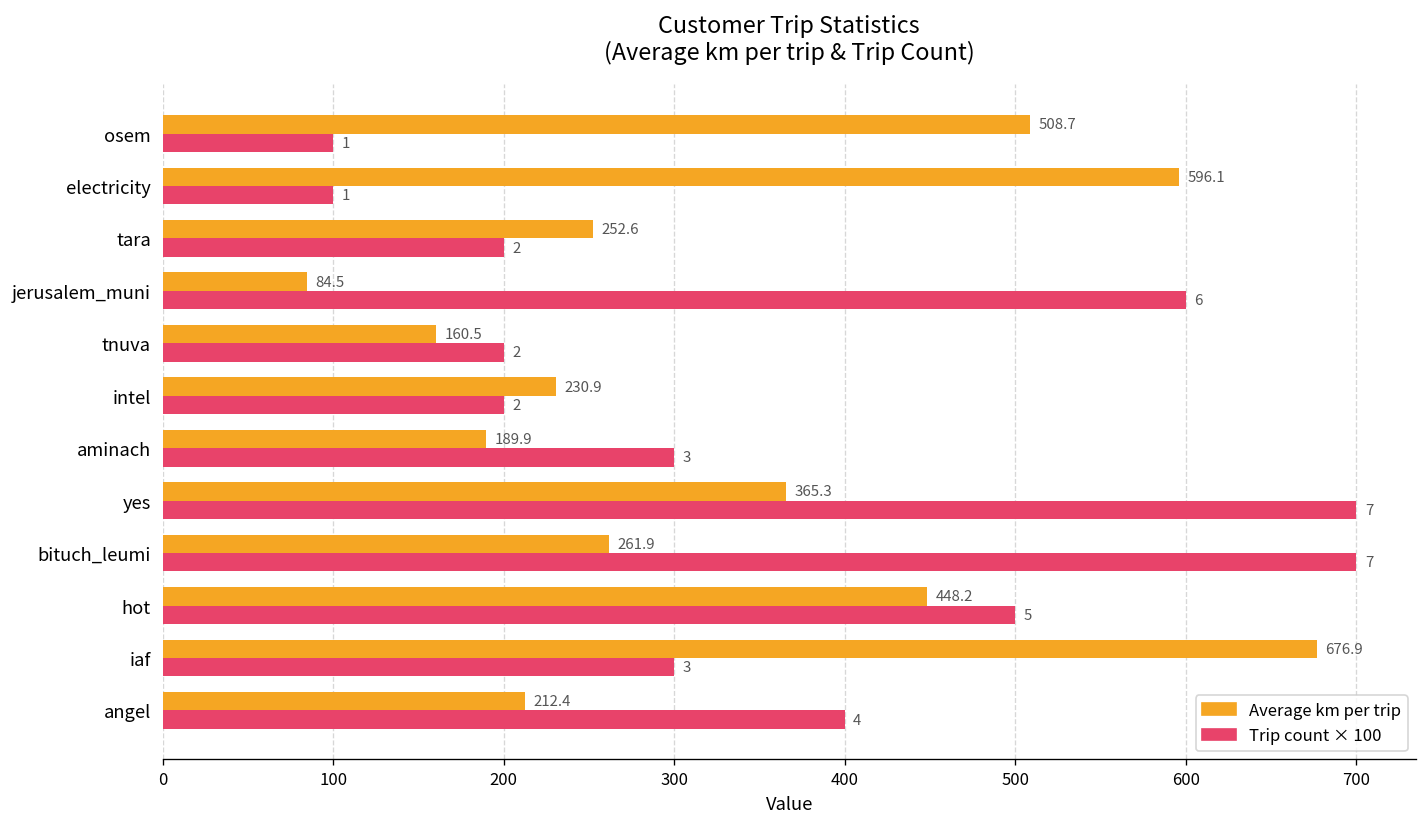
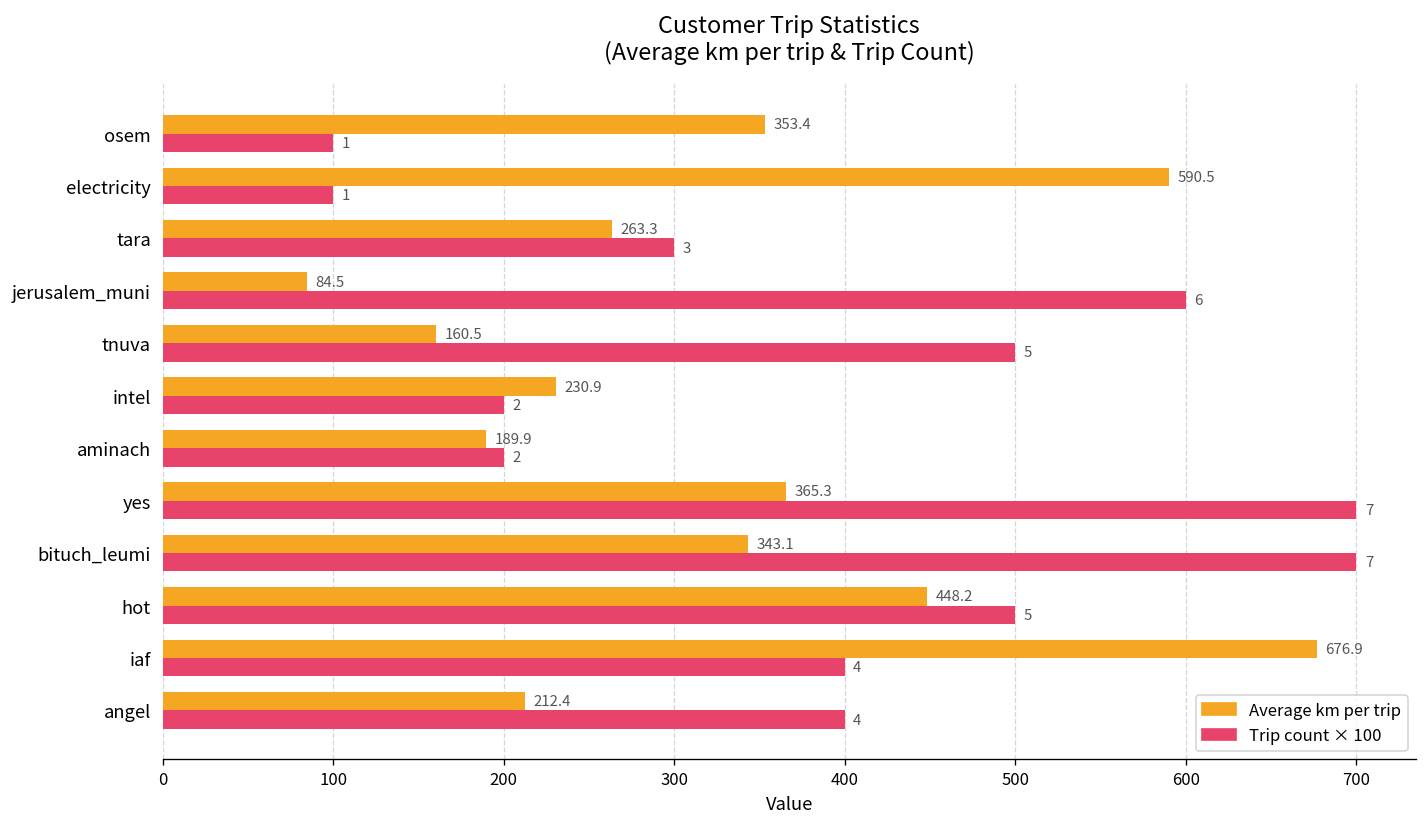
  {
    "Average km per trip": {
-     "osem": 508.7,
-     "electricity": 596.1,
-     "tara": 252.6,
+     "osem": 353.4,
+     "electricity": 590.5,
+     "tara": 263.3,
      "jerusalem_muni": 84.5,
      "tnuva": 160.5,
      "intel": 230.9,
      "aminach": 189.9,
      "yes": 365.3,
-     "bituch_leumi": 261.9,
+     "bituch_leumi": 343.1,
      "hot": 448.2,
      "iaf": 676.9,
      "angel": 212.4
    },
    "Trip count × 100": {
-     "tara": 2,
-     "tnuva": 2,
-     "aminach": 3,
-     "iaf": 3
+     "tara": 3,
+     "tnuva": 5,
+     "aminach": 2,
+     "iaf": 4
    }
  }
